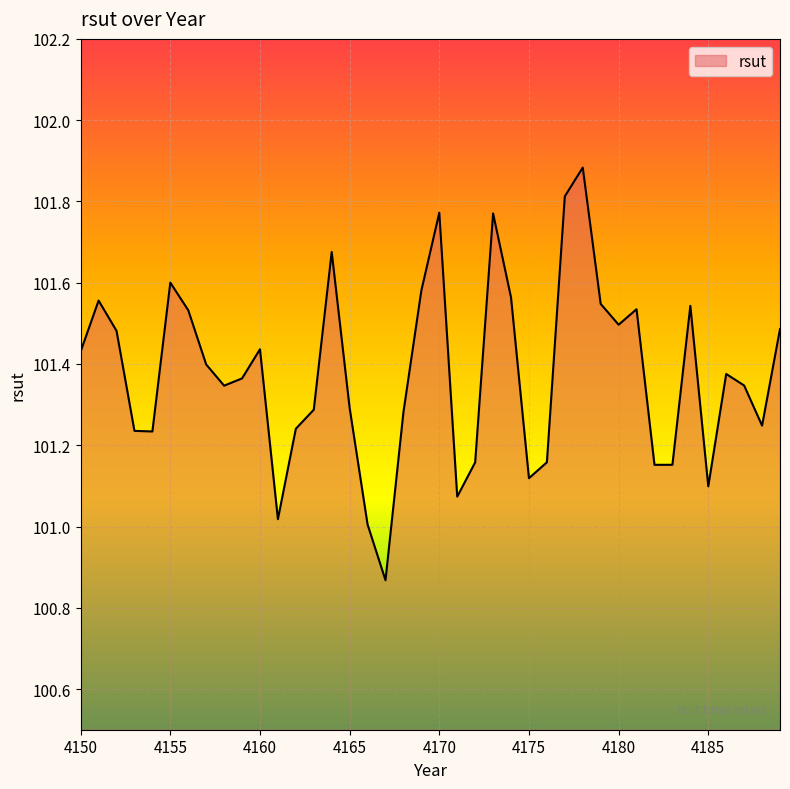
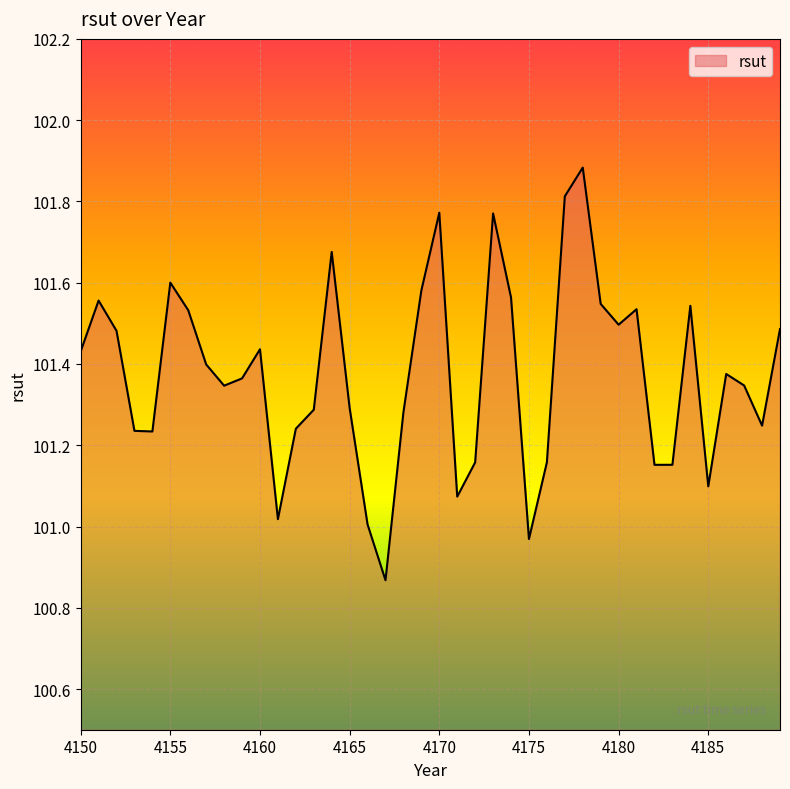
  {
    "4150": 101.43,
    "4155": 101.60,
    "4160": 101.44,
    "4165": 101.29,
    "4170": 101.77,
-   "4175": 101.12,
+   "4175": 100.97,
    "4180": 101.50,
    "4185": 101.10
  }
